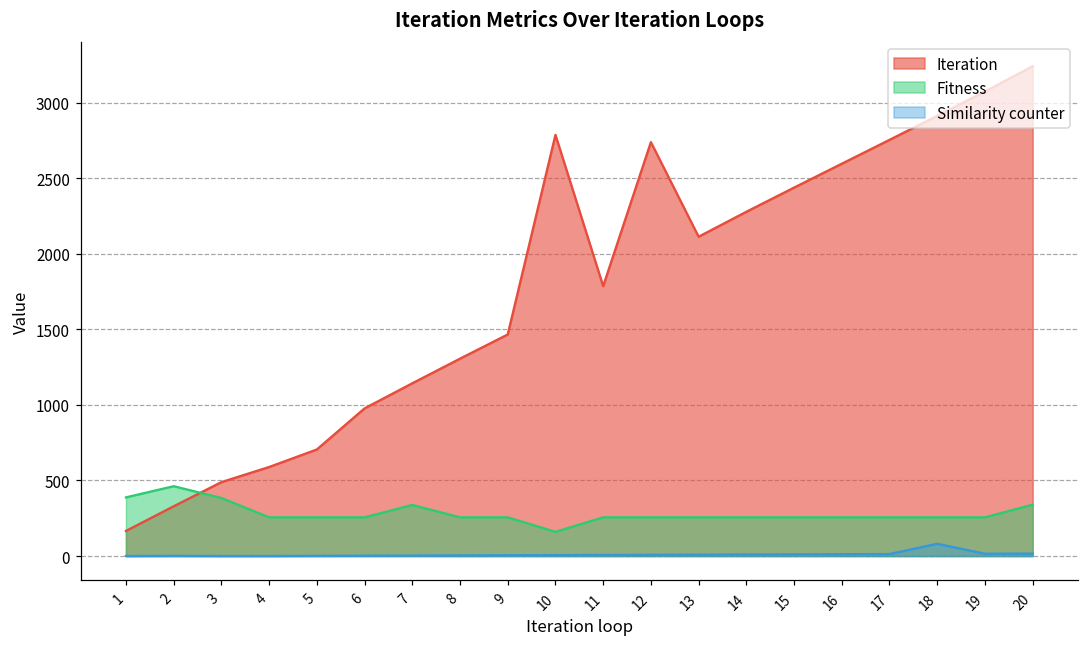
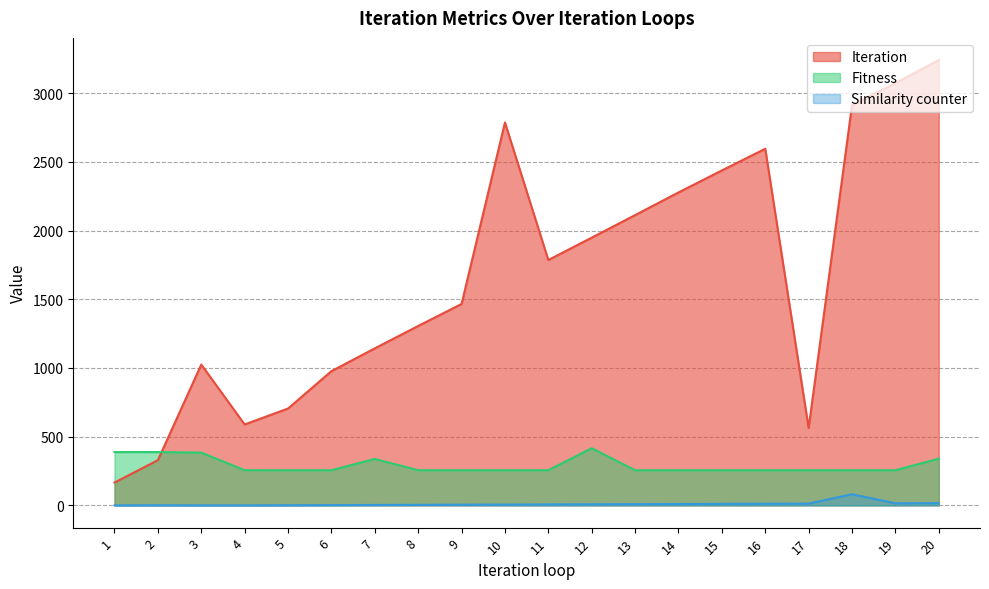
  {
    "Iteration": {
      "1": 170,
      "2": 330,
-     "3": 490,
+     "3": 1030,
      "4": 590,
      "5": 710,
      "6": 980,
      "7": 1140,
      "8": 1310,
      "9": 1470,
      "10": 2790,
      "11": 1790,
-     "12": 2740,
+     "12": 1950,
      "13": 2110,
      "14": 2280,
      "15": 2440,
      "16": 2600,
-     "17": 2750
+     "17": 560
    },
    "Fitness": {
      "1": 390,
-     "2": 460,
+     "2": 390,
      "3": 380,
      "4": 260,
      "5": 260,
      "6": 260,
      "7": 340,
      "8": 260,
      "9": 260,
-     "10": 160,
+     "10": 260,
      "11": 260,
-     "12": 260,
+     "12": 420,
      "13": 260,
      "14": 260,
      "15": 260,
      "16": 260,
      "17": 260,
      "18": 260,
      "19": 260,
      "20": 340
    },
    "Similarity counter": {
      "1": 0,
      "2": 0,
      "3": 0,
      "4": 0,
      "5": 0,
      "6": 0,
      "7": 0,
      "8": 0,
      "9": 10,
      "10": 10,
      "11": 10,
      "12": 10,
      "13": 10,
      "14": 10,
      "15": 10,
      "16": 10,
      "17": 10,
      "18": 80,
      "19": 20,
      "20": 20
    }
  }
